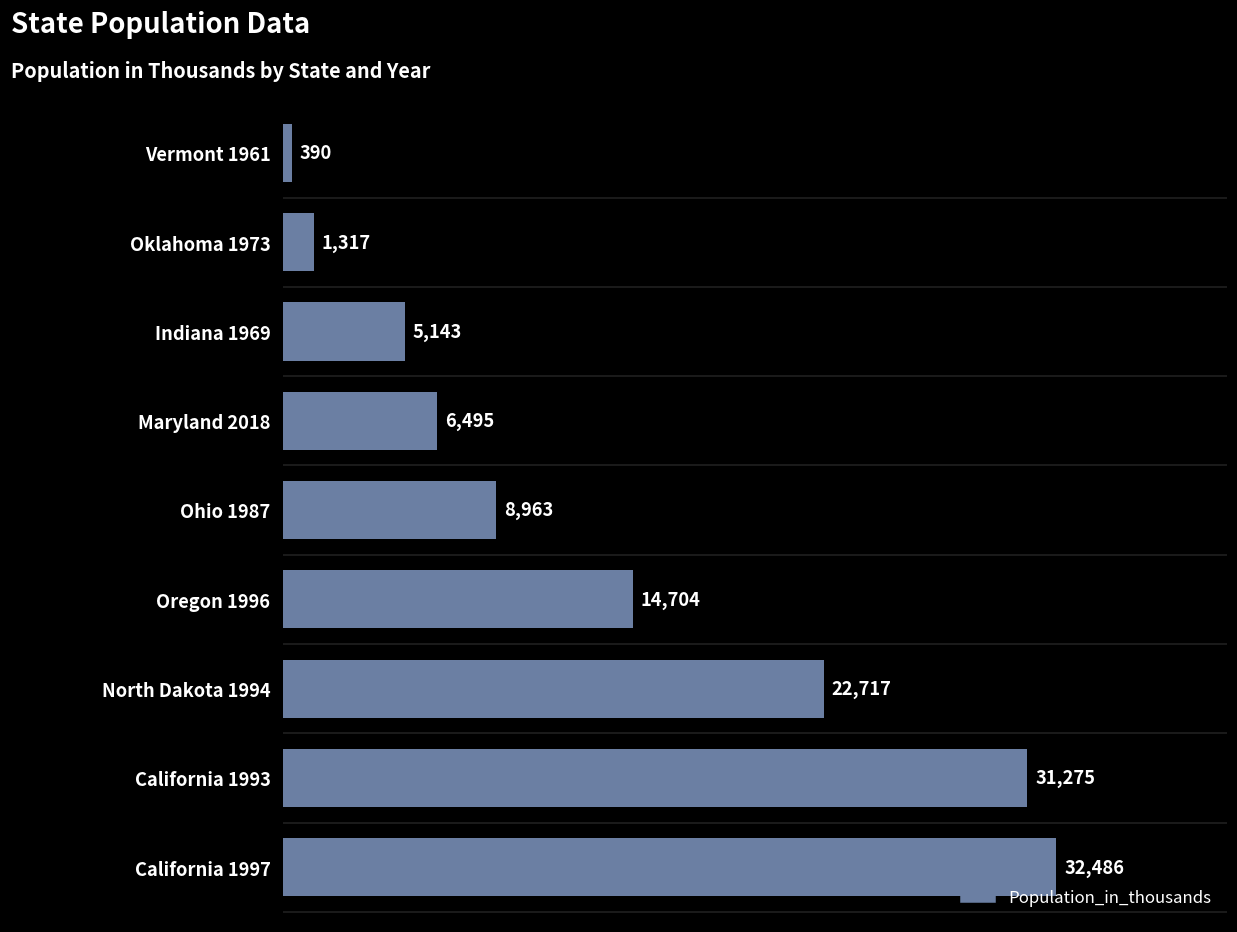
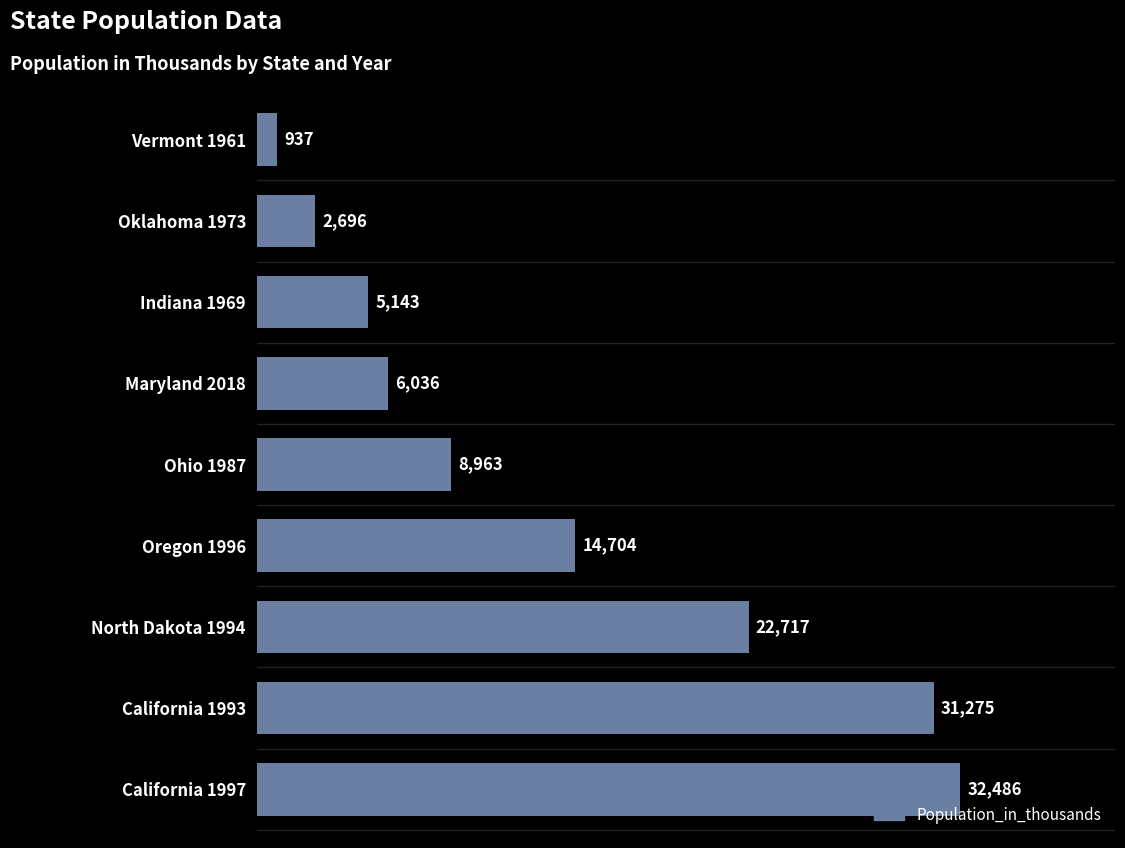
  {
-   "Vermont 1961": "390",
-   "Oklahoma 1973": "1,317",
+   "Vermont 1961": "937",
+   "Oklahoma 1973": "2,696",
    "Indiana 1969": "5,143",
-   "Maryland 2018": "6,495",
+   "Maryland 2018": "6,036",
    "Ohio 1987": "8,963",
    "Oregon 1996": "14,704",
    "North Dakota 1994": "22,717",
    "California 1993": "31,275",
    "California 1997": "32,486"
  }
